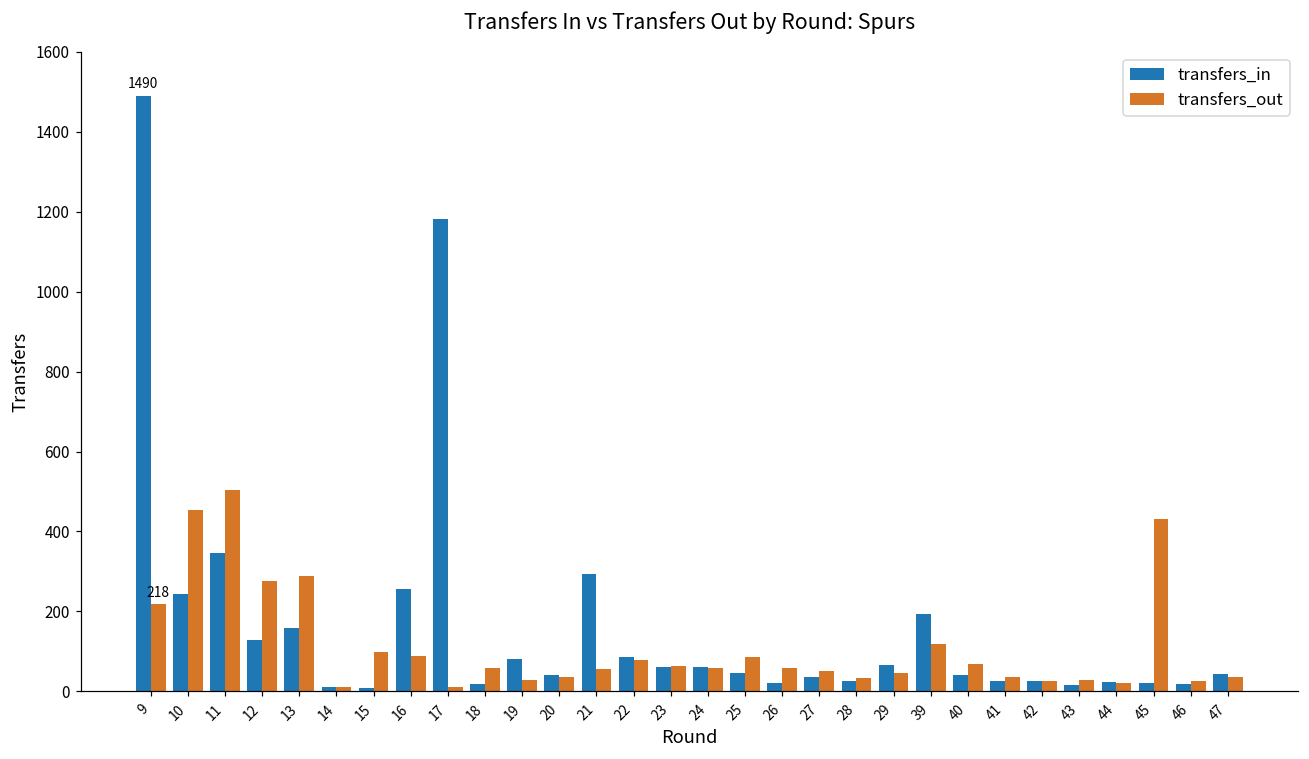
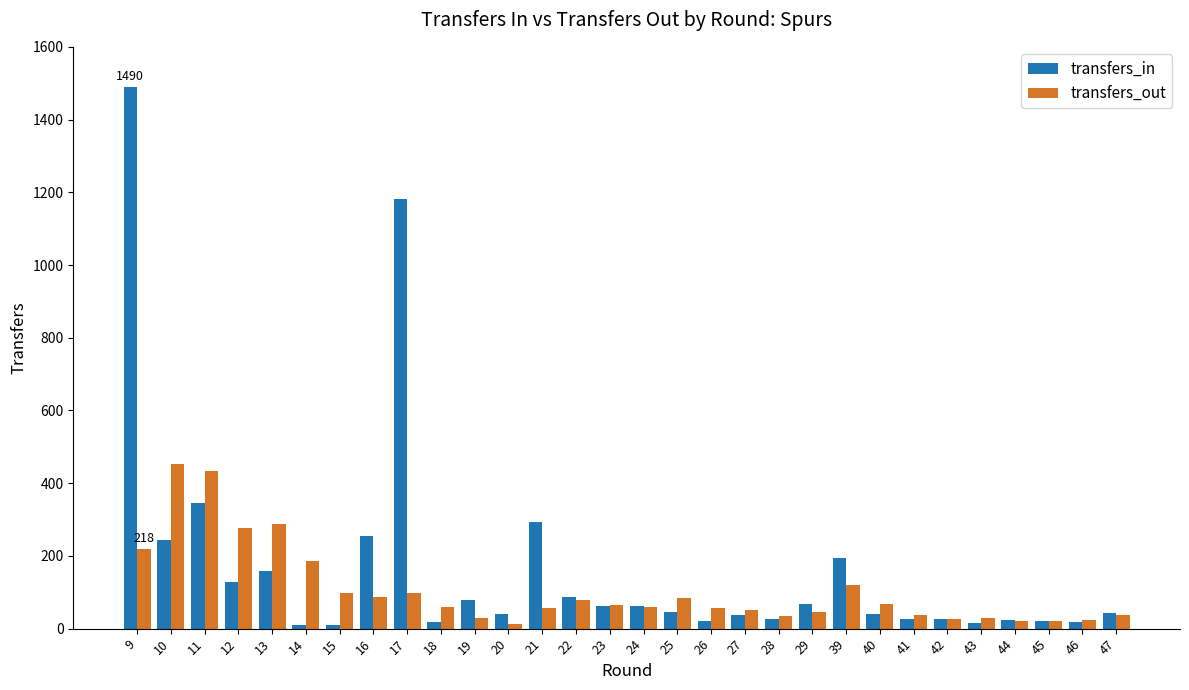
  {
    "transfers_in": {
      "9": 1490
    },
    "transfers_out": {
      "10": 450,
-     "11": 500,
+     "11": 430,
      "12": 280,
      "13": 290,
-     "14": 10,
+     "14": 190,
      "15": 100,
      "16": 90,
-     "17": 10,
+     "17": 100,
      "18": 60,
      "19": 30,
-     "20": 40,
+     "20": 10,
      "21": 60,
      "22": 80,
      "23": 60,
      "24": 60,
      "25": 90,
      "26": 60,
      "27": 50,
      "28": 30,
      "29": 50,
      "39": 120,
      "40": 70,
      "41": 40,
      "42": 30,
      "43": 30,
      "44": 20,
-     "45": 430,
+     "45": 20,
      "46": 30,
      "47": 40
    }
  }
